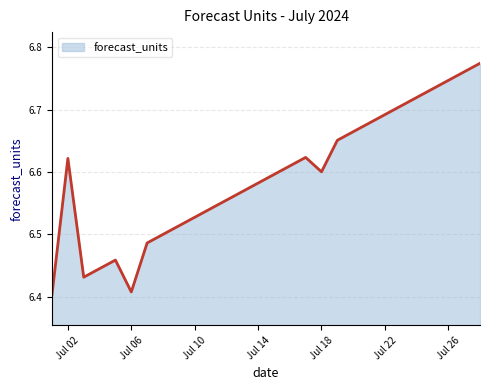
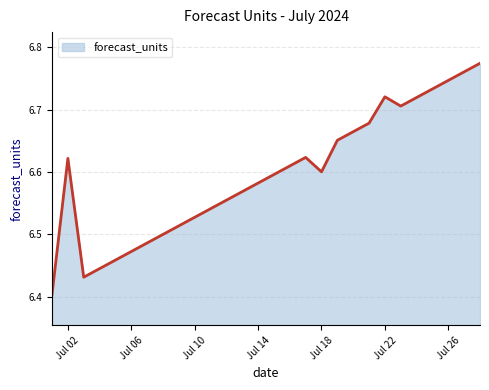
  {
    "Jul 02": 6.62,
-   "Jul 06": 6.41,
+   "Jul 06": 6.47,
    "Jul 10": 6.53,
    "Jul 14": 6.58,
    "Jul 18": 6.60,
-   "Jul 22": 6.69,
+   "Jul 22": 6.72,
    "Jul 26": 6.75
  }
